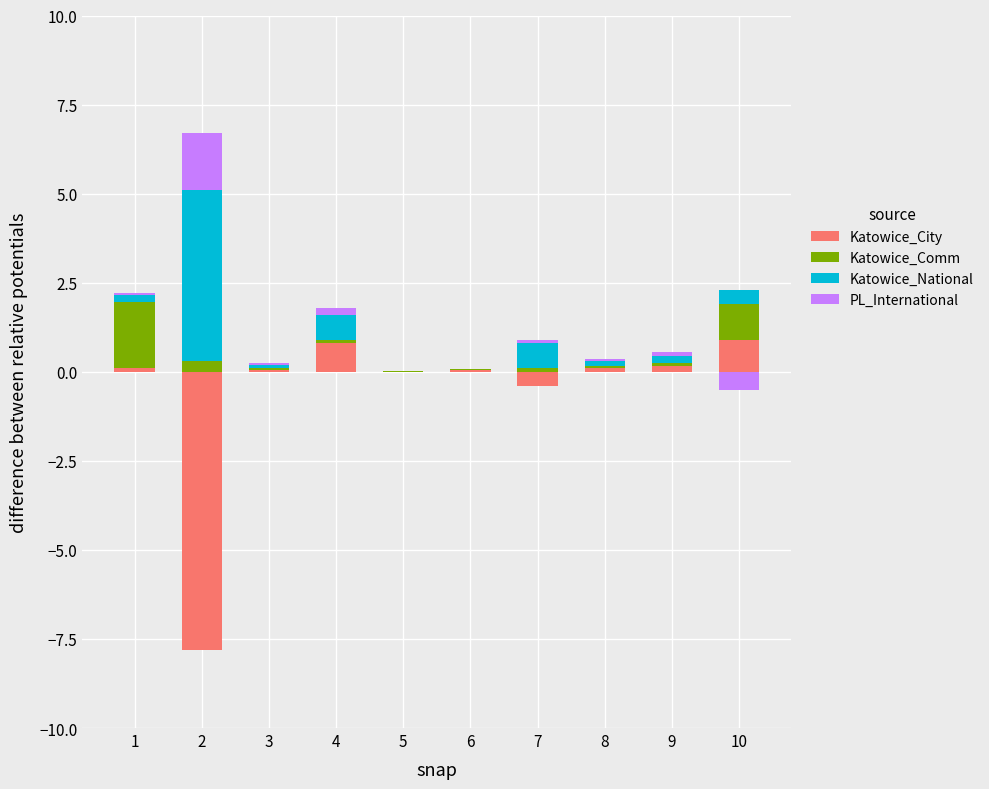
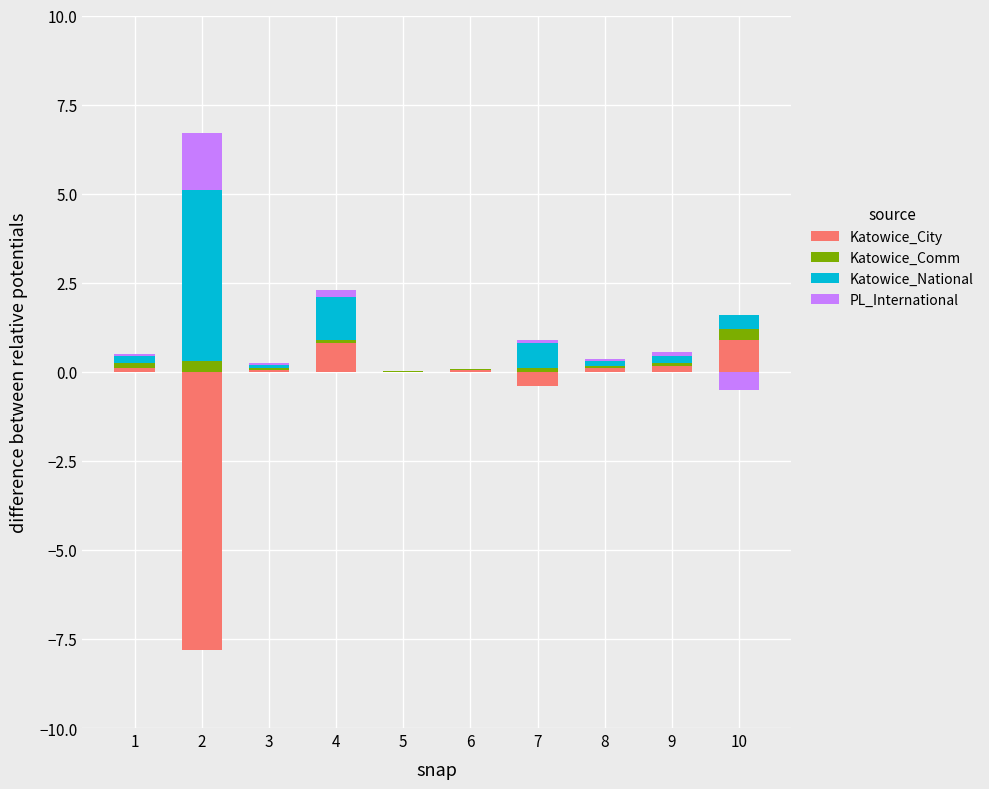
  {
    "Katowice_Comm": {
-     "1": 1.9,
+     "1": 0.2,
      "2": 0.3,
      "4": 0.1,
      "7": 0.1,
      "9": 0.1,
-     "10": 1.0
+     "10": 0.3
    },
    "Katowice_National": {
      "1": 0.2,
      "2": 4.8,
      "3": 0.1,
-     "4": 0.7,
+     "4": 1.2,
      "6": 0.0,
      "7": 0.7,
      "8": 0.1,
      "9": 0.2,
      "10": 0.4
    }
  }
